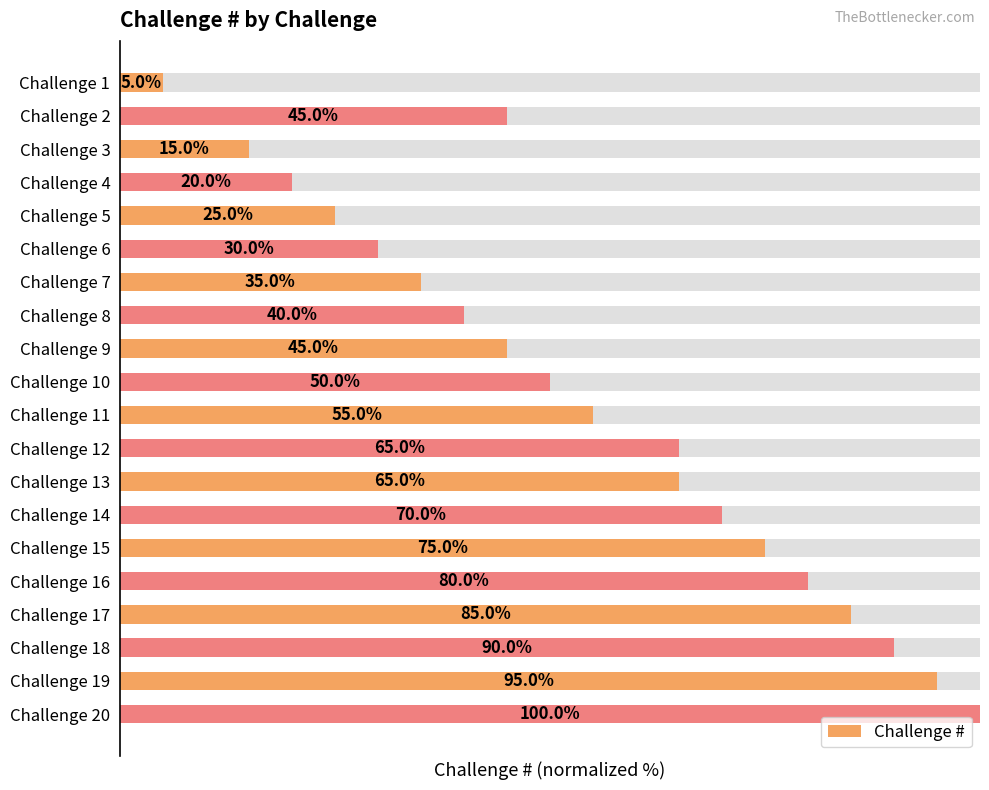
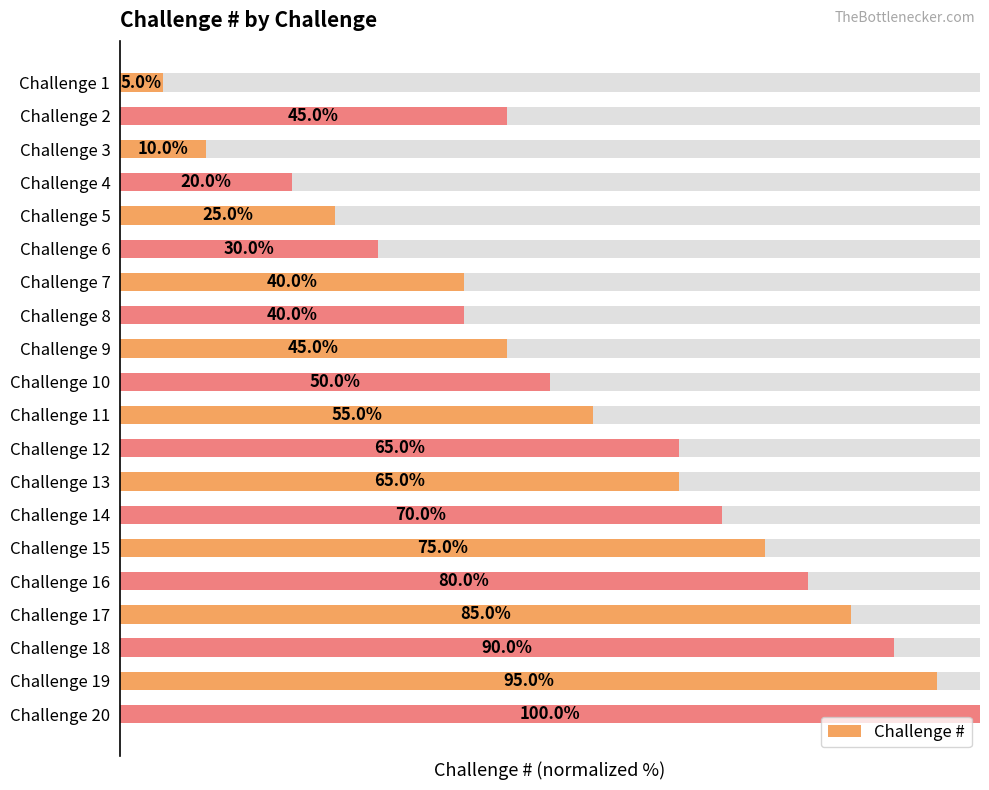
  {
    "Challenge #": {
-     "Challenge 3": "15.0%",
-     "Challenge 7": "35.0%",
+     "Challenge 3": "10.0%",
+     "Challenge 7": "40.0%",
      "Challenge 20": "100.0%"
    }
  }
